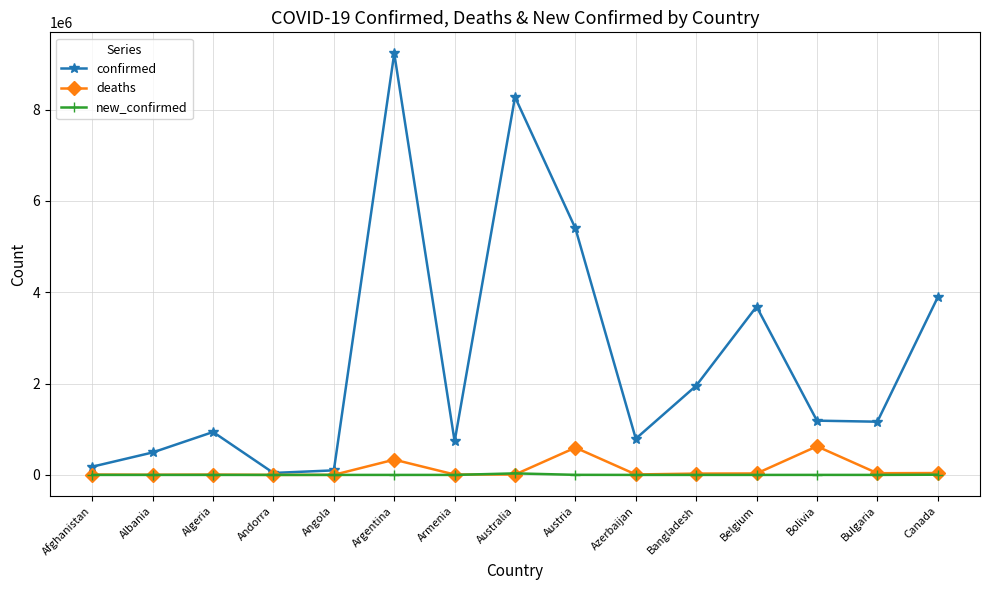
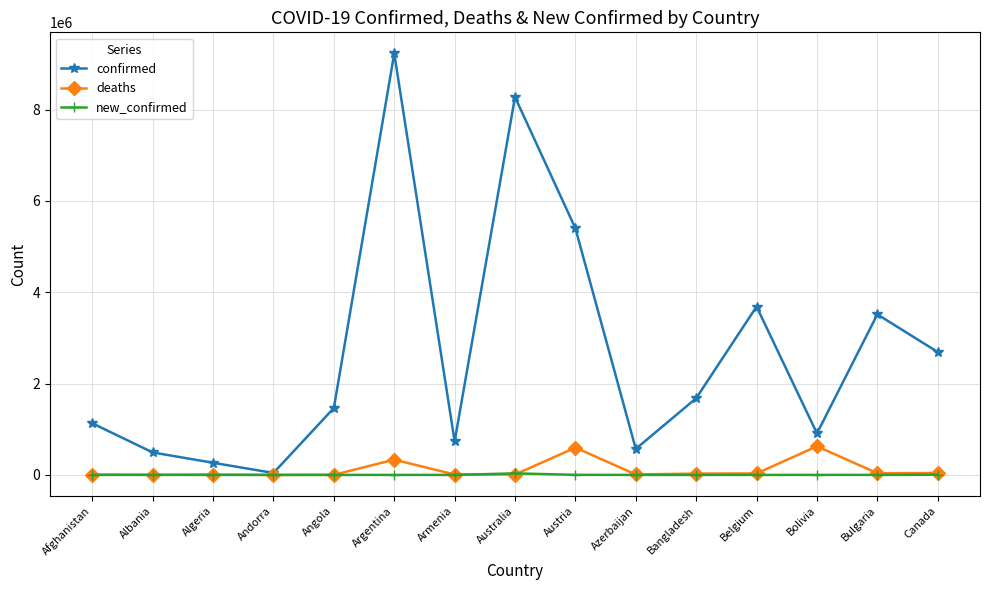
  {
    "confirmed": {
-     "Afghanistan": 200000,
+     "Afghanistan": 1100000,
      "Albania": 500000,
-     "Algeria": 900000,
-     "Angola": 100000,
+     "Algeria": 300000,
+     "Angola": 1500000,
      "Argentina": 9200000,
      "Armenia": 700000,
      "Australia": 8300000,
      "Austria": 5400000,
-     "Azerbaijan": 800000,
-     "Bangladesh": 2000000,
+     "Azerbaijan": 600000,
+     "Bangladesh": 1700000,
      "Belgium": 3700000,
-     "Bolivia": 1200000,
-     "Bulgaria": 1200000,
-     "Canada": 3900000
+     "Bolivia": 900000,
+     "Bulgaria": 3500000,
+     "Canada": 2700000
    },
    "deaths": {
      "Argentina": 300000,
      "Austria": 600000,
      "Bolivia": 600000
    },
    "new_confirmed": {
      "Argentina": 0,
      "Austria": 0,
      "Bolivia": 0
    }
  }
